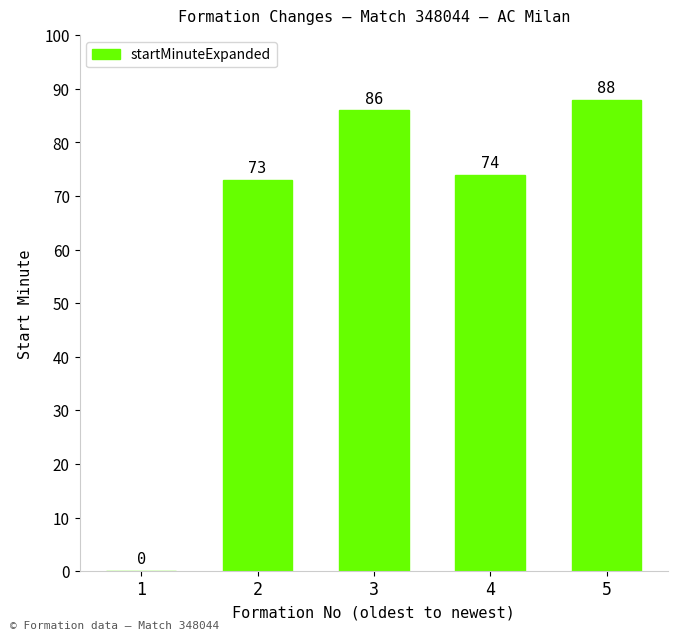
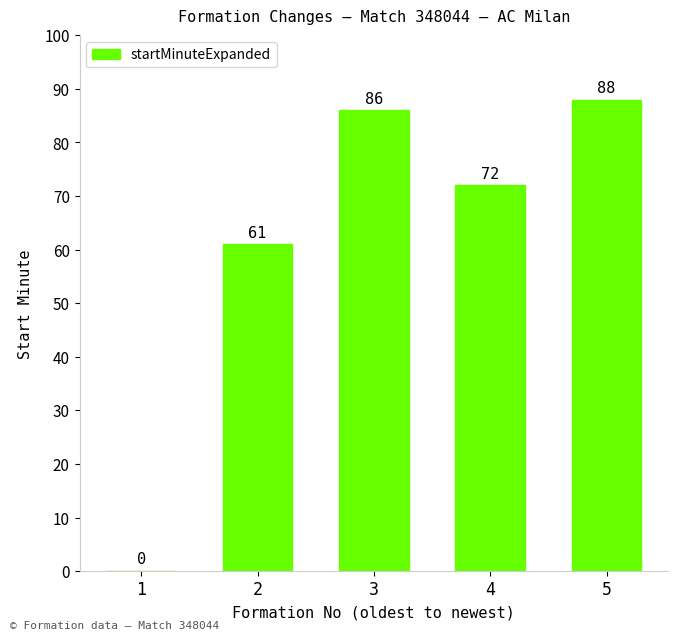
  {
    "1": 0,
-   "2": 73,
+   "2": 61,
    "3": 86,
-   "4": 74,
+   "4": 72,
    "5": 88
  }
